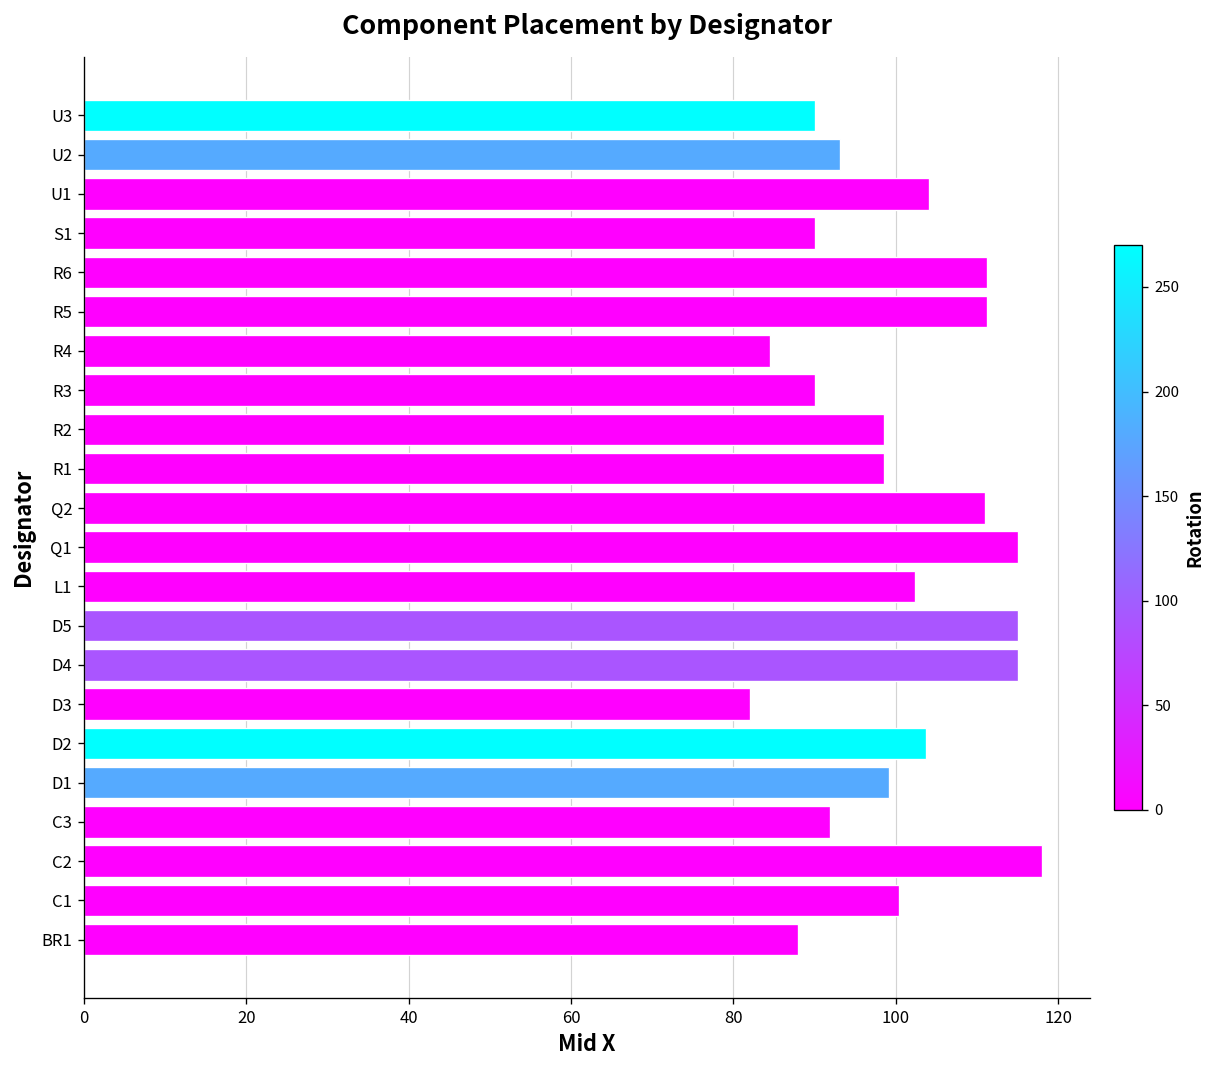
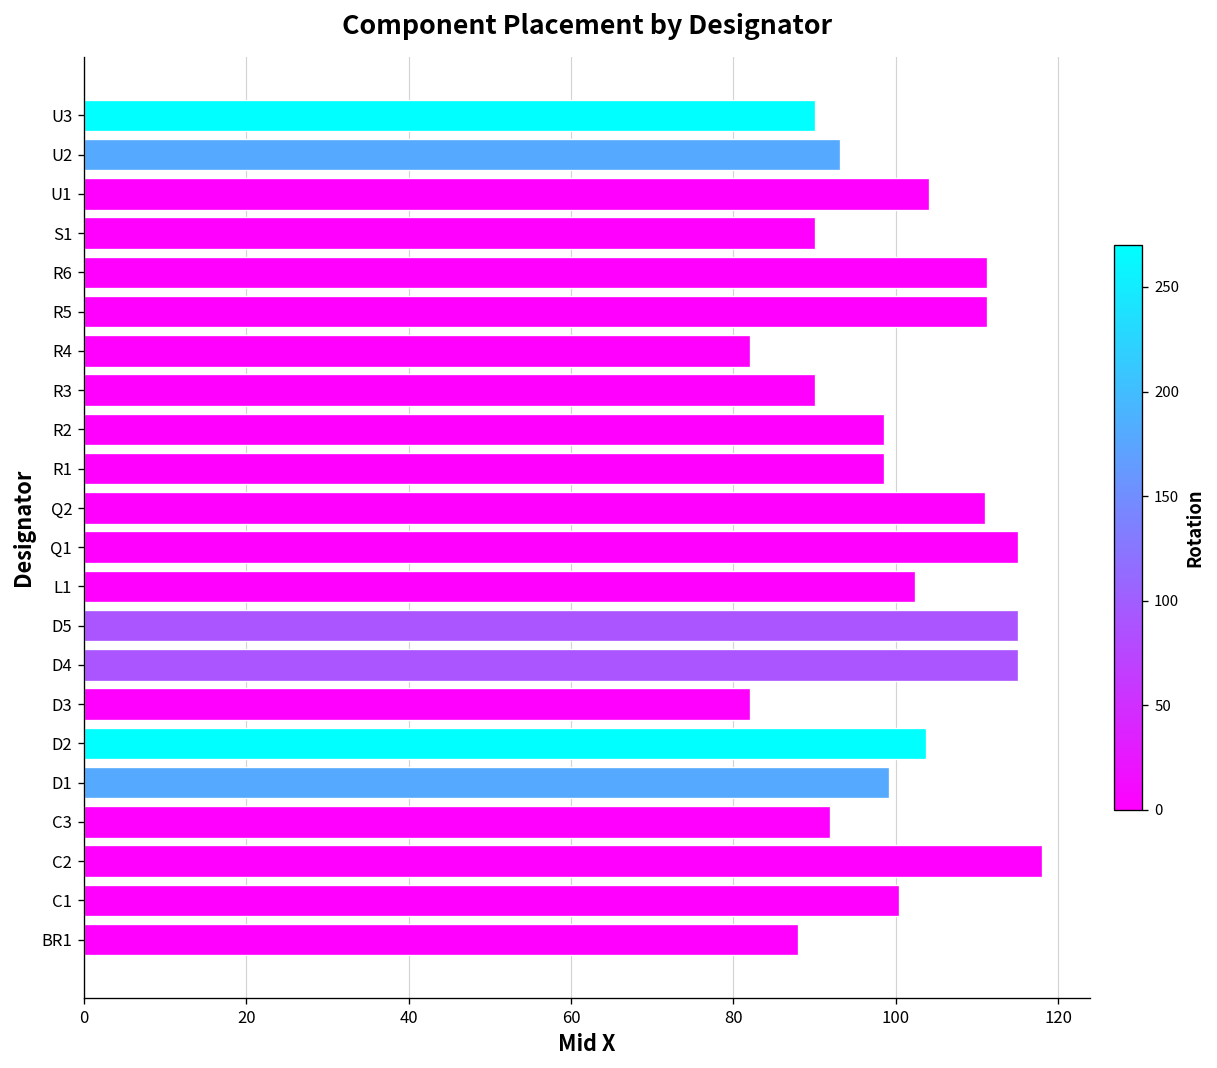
  {
    "U3": 90,
    "U2": 93,
    "U1": 104,
    "S1": 90,
    "R6": 111,
    "R5": 111,
-   "R4": 85,
+   "R4": 82,
    "R3": 90,
    "R2": 99,
    "R1": 99,
    "Q2": 111,
    "Q1": 115,
    "L1": 102,
    "D5": 115,
    "D4": 115,
    "D3": 82,
    "D2": 104,
    "D1": 99,
    "C3": 92,
    "C2": 118,
    "C1": 100,
    "BR1": 88
  }
